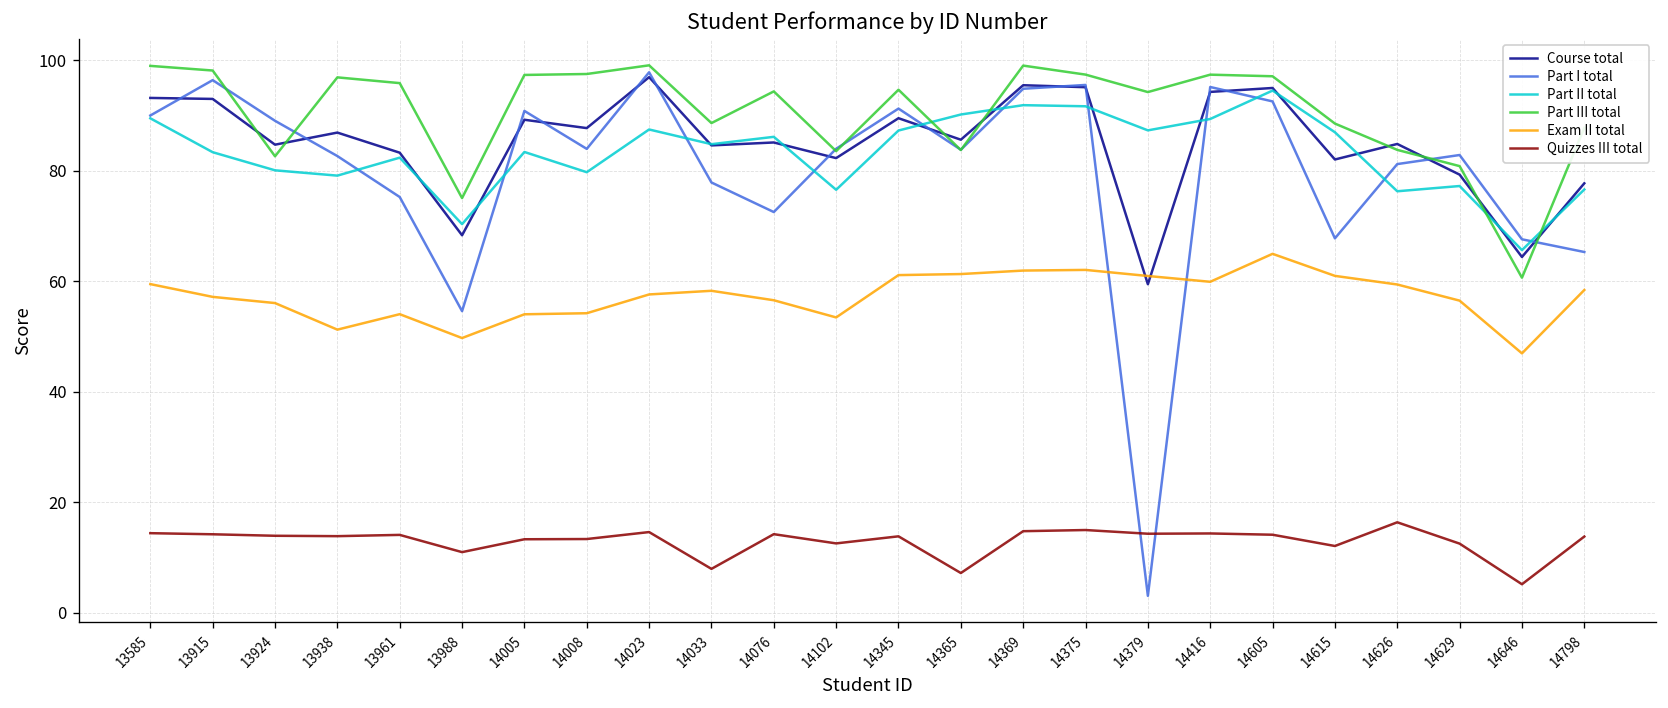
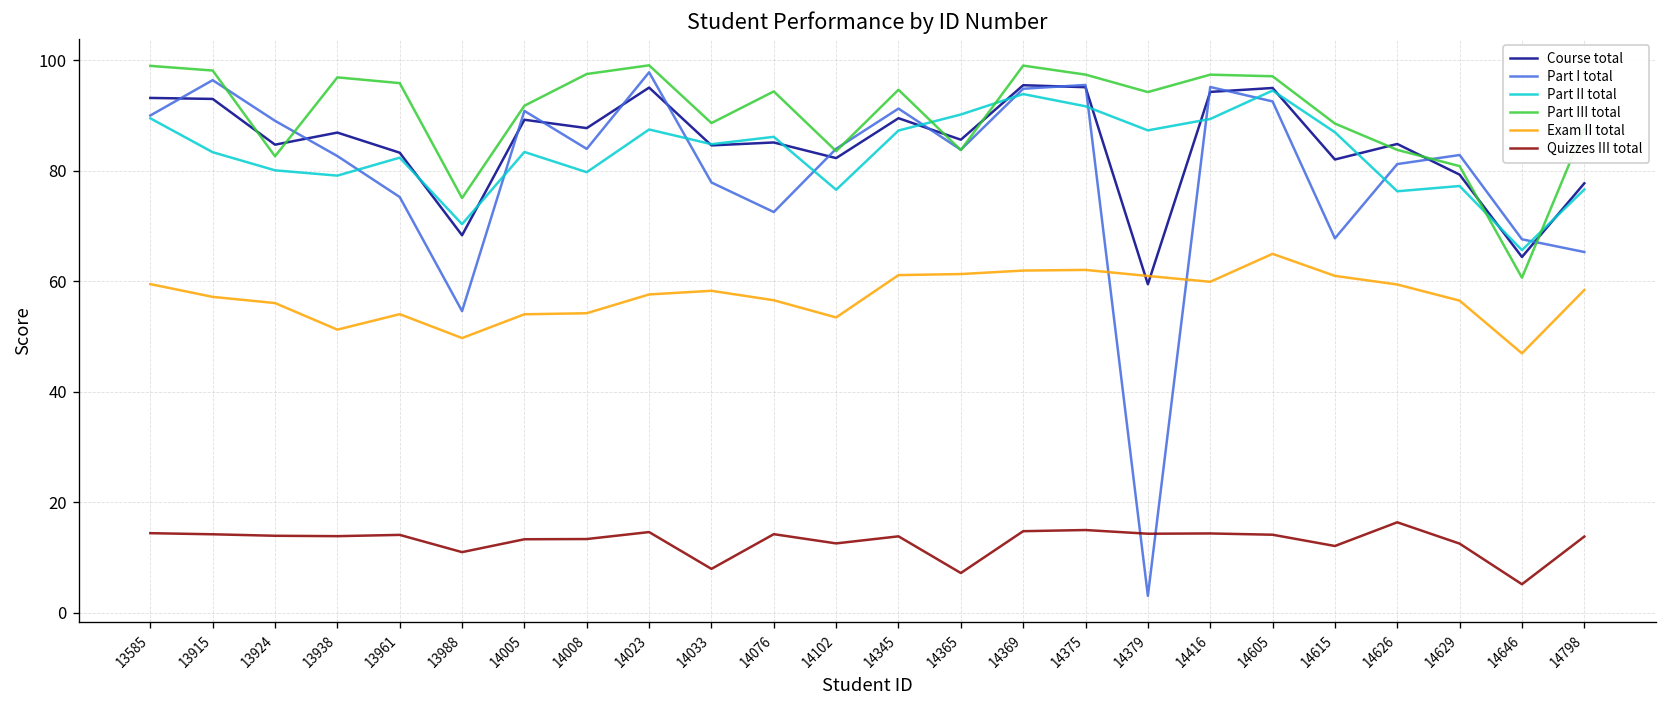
  {
    "Course total": {
      "13585": 93,
      "13915": 93,
      "13924": 85,
      "13938": 87,
      "13961": 83,
      "13988": 68,
      "14005": 89,
      "14008": 88,
-     "14023": 97,
+     "14023": 95,
      "14076": 85,
      "14102": 82,
      "14345": 90,
      "14365": 86,
      "14369": 95,
      "14379": 59,
      "14416": 94,
      "14615": 82,
      "14626": 85,
      "14629": 79,
      "14646": 64,
      "14798": 78
    },
    "Part I total": {
      "13915": 96,
      "13924": 89,
      "13938": 83,
      "13961": 75,
      "13988": 55,
      "14005": 91,
      "14008": 84,
      "14023": 98,
      "14033": 78,
      "14076": 73,
      "14345": 91,
      "14369": 95,
      "14379": 3,
      "14416": 95,
      "14605": 93,
      "14615": 68,
      "14626": 81,
      "14629": 83,
      "14646": 68,
      "14798": 65
    },
    "Part II total": {
      "13915": 83,
      "13924": 80,
      "13938": 79,
      "13961": 82,
      "13988": 70,
      "14005": 83,
      "14008": 80,
      "14023": 87,
      "14076": 86,
      "14102": 77,
      "14345": 87,
      "14365": 90,
-     "14369": 92,
+     "14369": 94,
      "14375": 92,
      "14379": 87,
      "14416": 89,
      "14615": 87,
      "14626": 76,
      "14629": 77,
      "14646": 66,
      "14798": 77
    },
    "Part III total": {
      "13585": 99,
      "13915": 98,
      "13924": 83,
      "13938": 97,
      "13961": 96,
      "13988": 75,
-     "14005": 97,
+     "14005": 92,
      "14008": 98,
      "14023": 99,
      "14033": 89,
      "14076": 94,
      "14345": 95,
      "14369": 99,
      "14375": 97,
      "14379": 94,
      "14416": 97,
      "14605": 97,
      "14615": 89,
      "14626": 84,
      "14629": 81,
      "14646": 61
    },
    "Exam II total": {
      "13585": 60,
      "13915": 57,
      "13924": 56,
      "13938": 51,
      "13961": 54,
      "13988": 50,
      "14005": 54,
      "14008": 54,
      "14023": 58,
      "14033": 58,
      "14076": 57,
      "14102": 53,
      "14345": 61,
      "14365": 61,
      "14369": 62,
      "14375": 62,
      "14379": 61,
      "14416": 60,
      "14605": 65,
      "14615": 61,
      "14626": 59,
      "14629": 57,
      "14646": 47,
      "14798": 58
    },
    "Quizzes III total": {
      "13585": 14,
      "13915": 14,
      "13924": 14,
      "13938": 14,
      "13961": 14,
      "13988": 11,
      "14005": 13,
      "14008": 13,
      "14023": 15,
      "14033": 8,
      "14076": 14,
      "14102": 13,
      "14345": 14,
      "14365": 7,
      "14369": 15,
      "14375": 15,
      "14379": 14,
      "14416": 14,
      "14605": 14,
      "14615": 12,
      "14626": 16,
      "14629": 13,
      "14646": 5,
      "14798": 14
    }
  }
